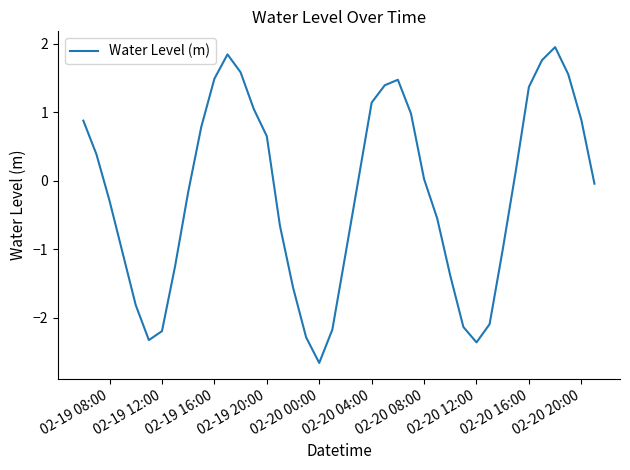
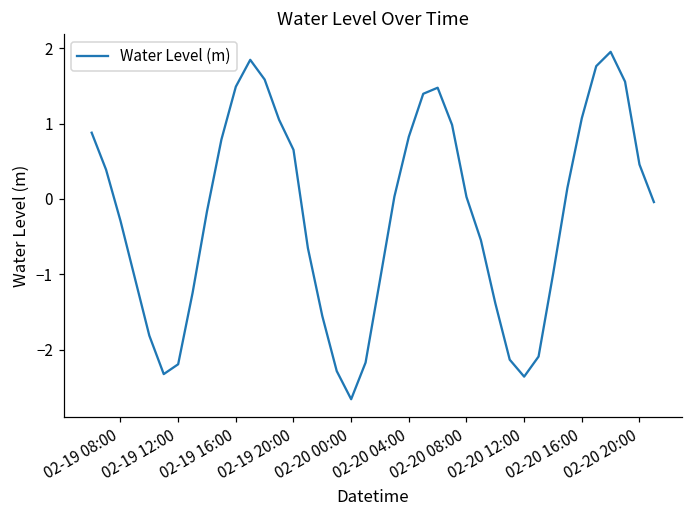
  {
    "02-19 08:00": -0.3,
    "02-19 12:00": -2.2,
    "02-19 16:00": 1.5,
    "02-19 20:00": 0.7,
    "02-20 00:00": -2.7,
-   "02-20 04:00": 1.1,
+   "02-20 04:00": 0.8,
    "02-20 08:00": 0.0,
    "02-20 12:00": -2.4,
-   "02-20 16:00": 1.4,
-   "02-20 20:00": 0.9
+   "02-20 16:00": 1.1,
+   "02-20 20:00": 0.5
  }
